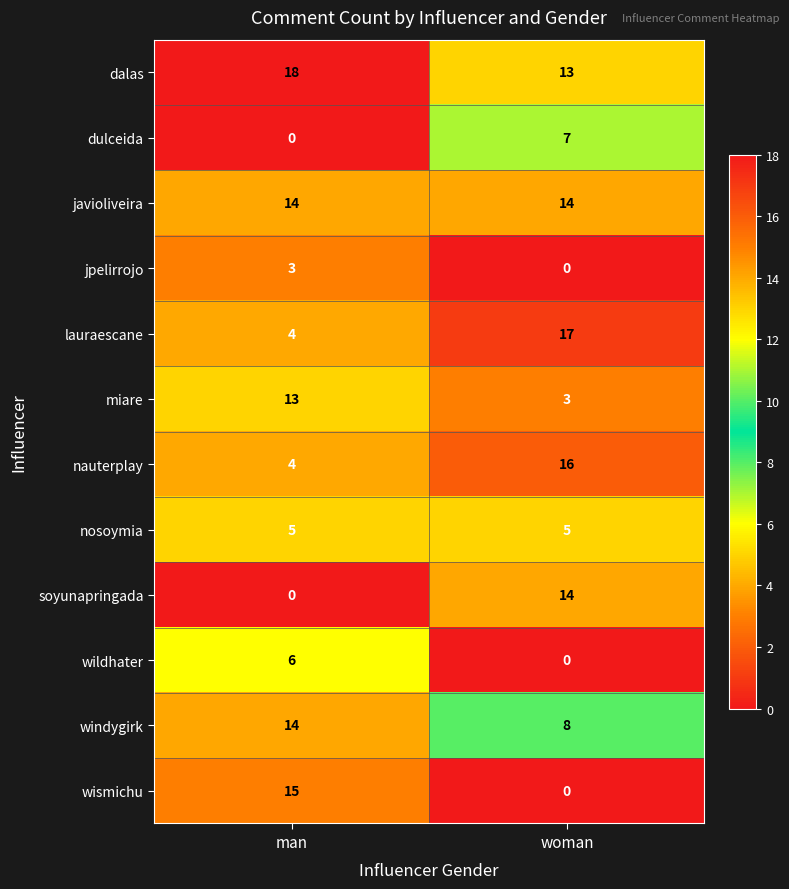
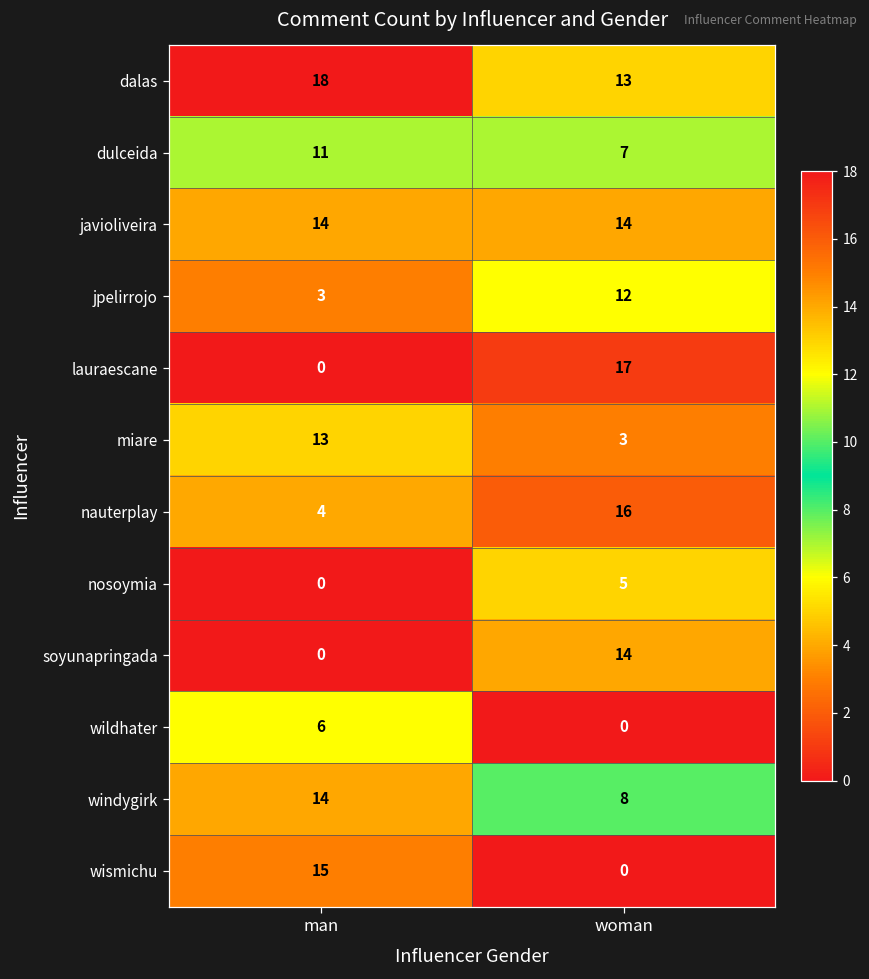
  {
    "dalas": {
      "man": 18,
      "woman": 13
    },
    "dulceida": {
-     "man": 0,
+     "man": 11,
      "woman": 7
    },
    "javioliveira": {
      "man": 14,
      "woman": 14
    },
    "jpelirrojo": {
      "man": 3,
-     "woman": 0
+     "woman": 12
    },
    "lauraescane": {
-     "man": 4,
+     "man": 0,
      "woman": 17
    },
    "miare": {
      "man": 13,
      "woman": 3
    },
    "nauterplay": {
      "man": 4,
      "woman": 16
    },
    "nosoymia": {
-     "man": 5,
+     "man": 0,
      "woman": 5
    },
    "soyunapringada": {
      "man": 0,
      "woman": 14
    },
    "wildhater": {
      "man": 6,
      "woman": 0
    },
    "windygirk": {
      "man": 14,
      "woman": 8
    },
    "wismichu": {
      "man": 15,
      "woman": 0
    }
  }
